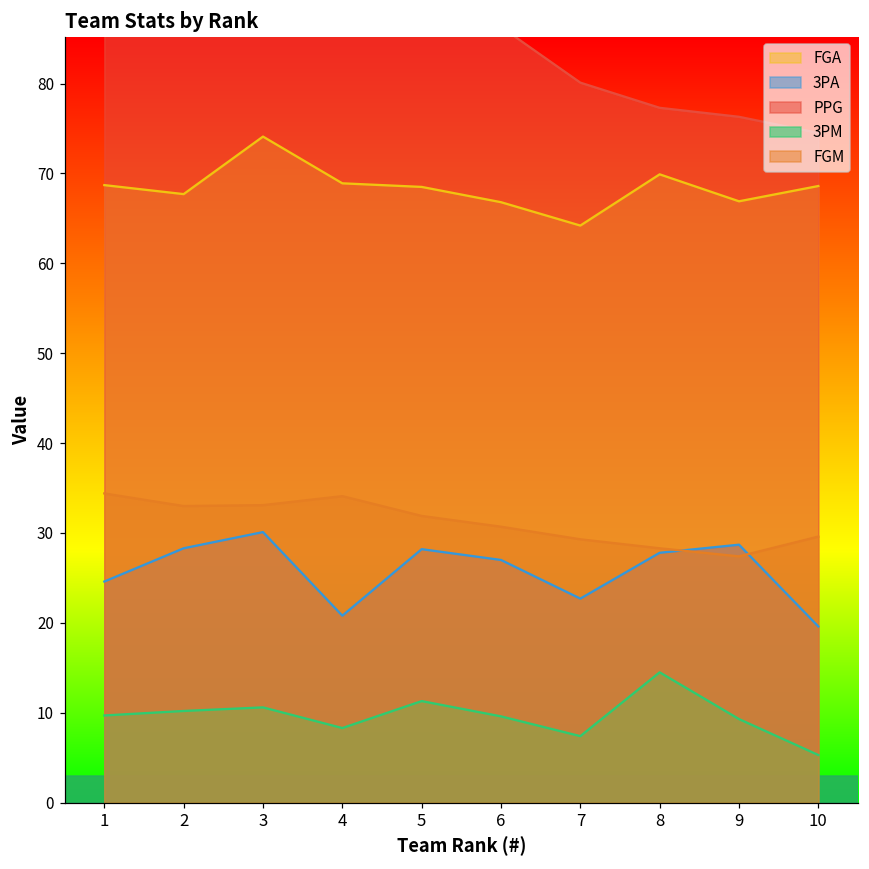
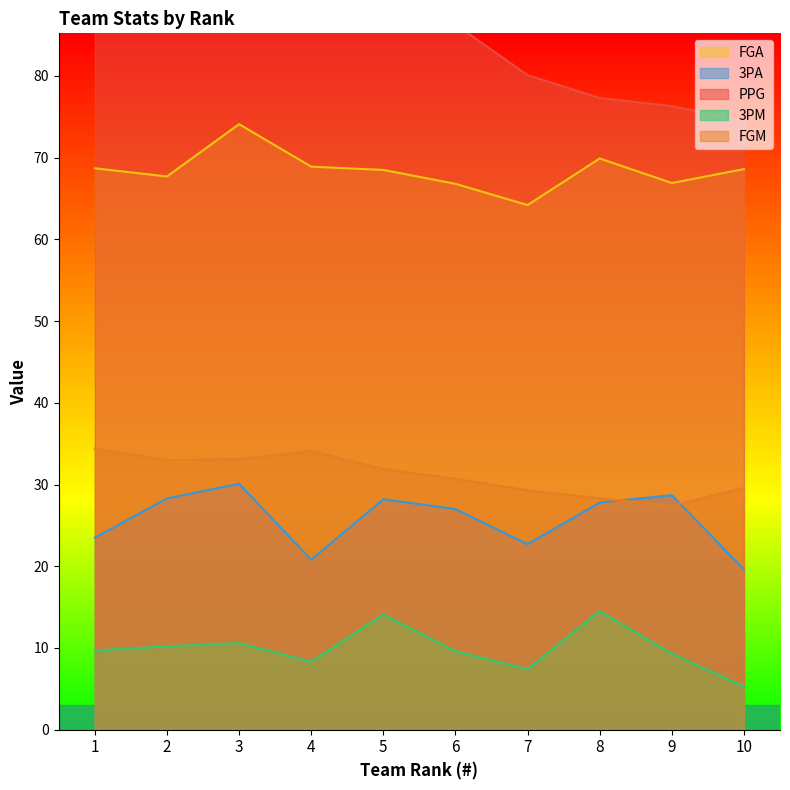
  {
    "3PA": {
-     "1": 25,
+     "1": 24,
      "2": 28,
      "3": 30,
      "4": 21,
      "5": 28,
      "6": 27,
      "7": 23,
      "8": 28,
      "9": 29,
      "10": 20
    },
    "3PM": {
      "1": 10,
      "2": 10,
      "3": 11,
      "4": 8,
-     "5": 11,
+     "5": 14,
      "6": 10,
      "7": 7,
      "8": 15,
      "9": 9,
      "10": 5
    }
  }
